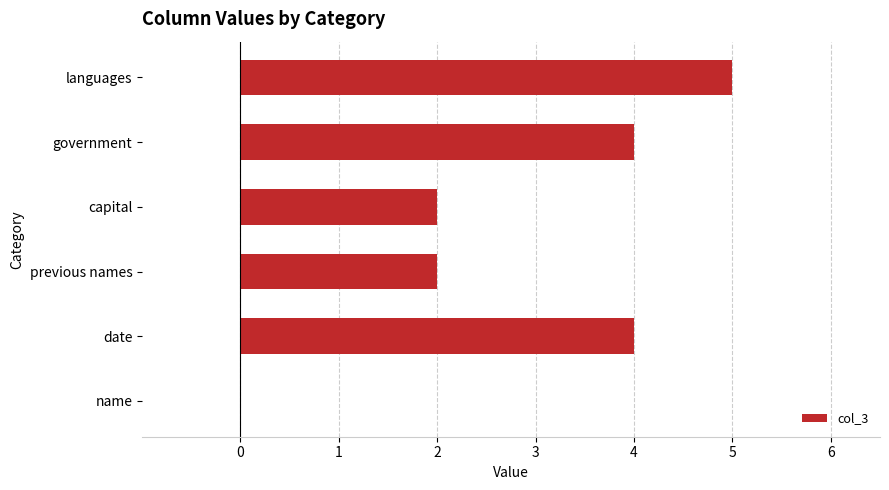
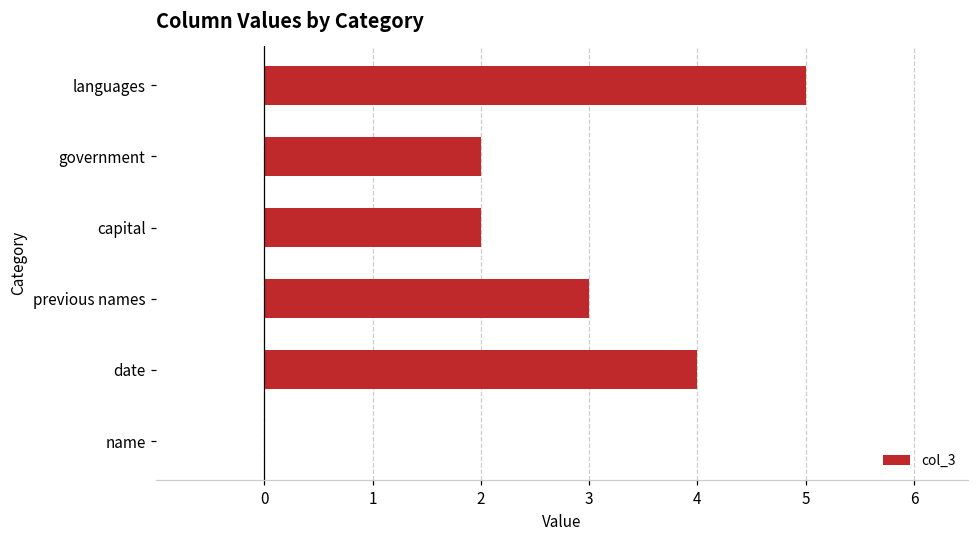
  {
    "languages": 5,
-   "government": 4,
+   "government": 2,
    "capital": 2,
-   "previous names": 2,
+   "previous names": 3,
    "date": 4,
    "name": 0
  }
